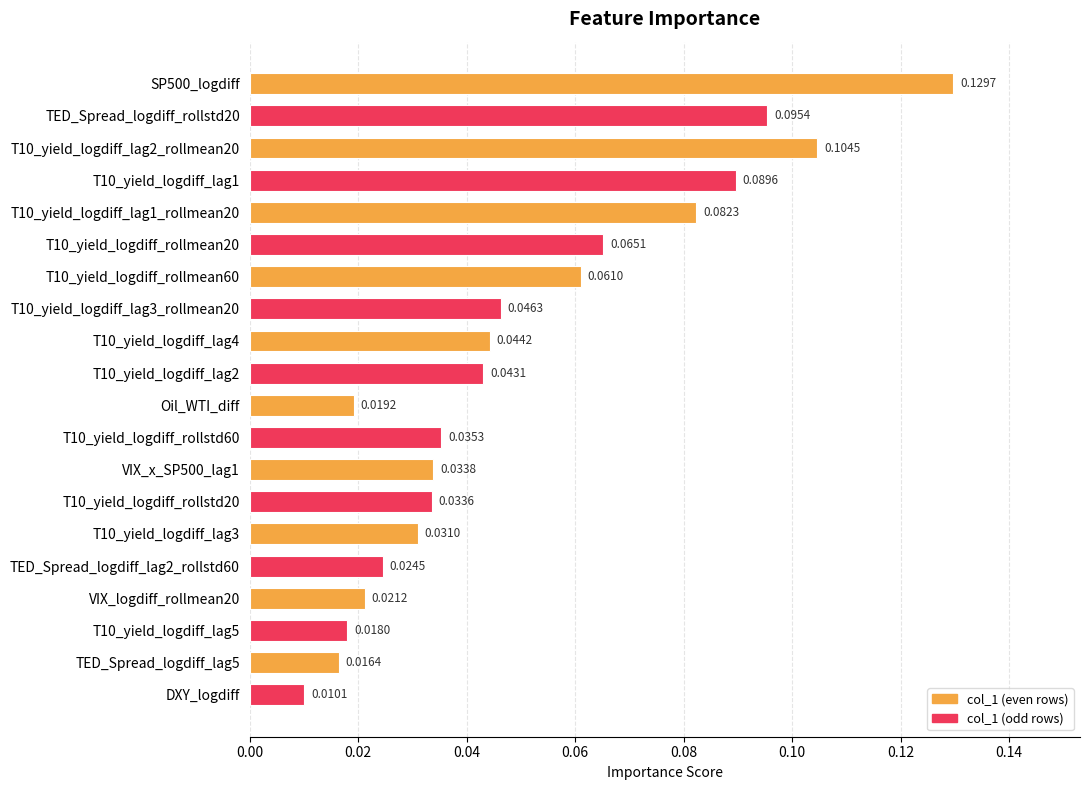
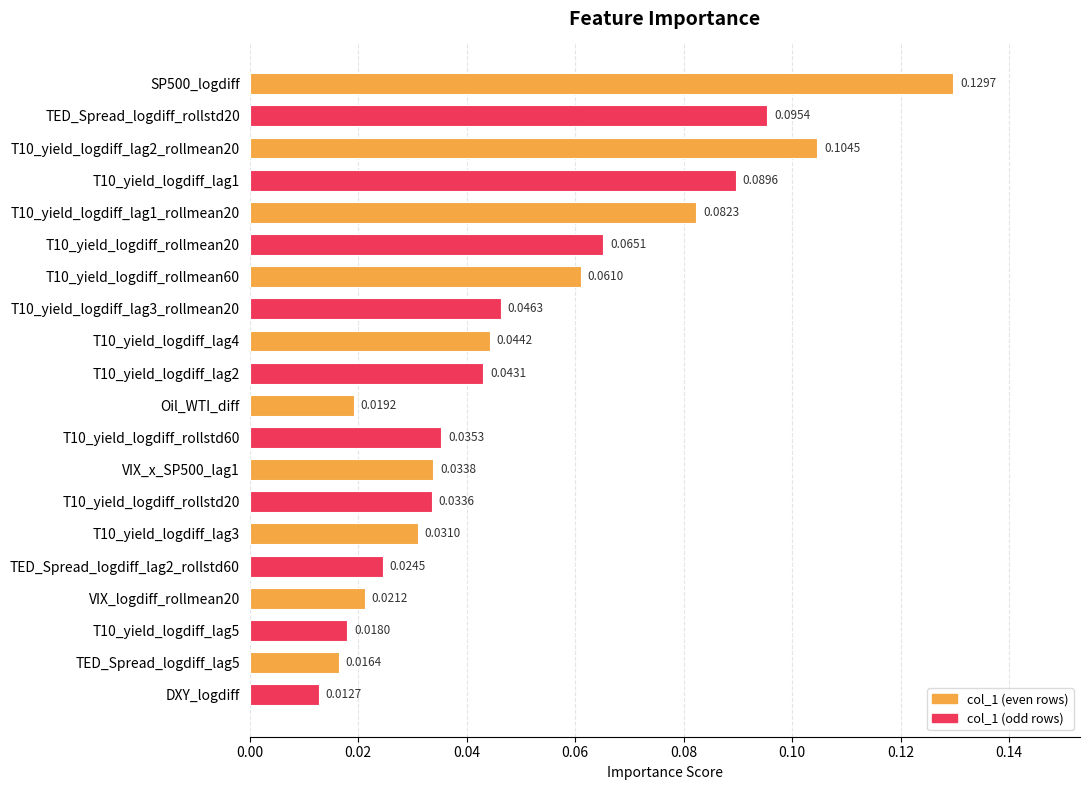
  {
    "SP500_logdiff": 0.1297,
    "TED_Spread_logdiff_rollstd20": 0.0954,
    "T10_yield_logdiff_lag2_rollmean20": 0.1045,
    "T10_yield_logdiff_lag1": 0.0896,
    "T10_yield_logdiff_lag1_rollmean20": 0.0823,
    "T10_yield_logdiff_rollmean20": 0.0651,
    "T10_yield_logdiff_rollmean60": 0.0610,
    "T10_yield_logdiff_lag3_rollmean20": 0.0463,
    "T10_yield_logdiff_lag4": 0.0442,
    "T10_yield_logdiff_lag2": 0.0431,
    "Oil_WTI_diff": 0.0192,
    "T10_yield_logdiff_rollstd60": 0.0353,
    "VIX_x_SP500_lag1": 0.0338,
    "T10_yield_logdiff_rollstd20": 0.0336,
    "T10_yield_logdiff_lag3": 0.0310,
    "TED_Spread_logdiff_lag2_rollstd60": 0.0245,
    "VIX_logdiff_rollmean20": 0.0212,
    "T10_yield_logdiff_lag5": 0.0180,
    "TED_Spread_logdiff_lag5": 0.0164,
-   "DXY_logdiff": 0.0101
+   "DXY_logdiff": 0.0127
  }
